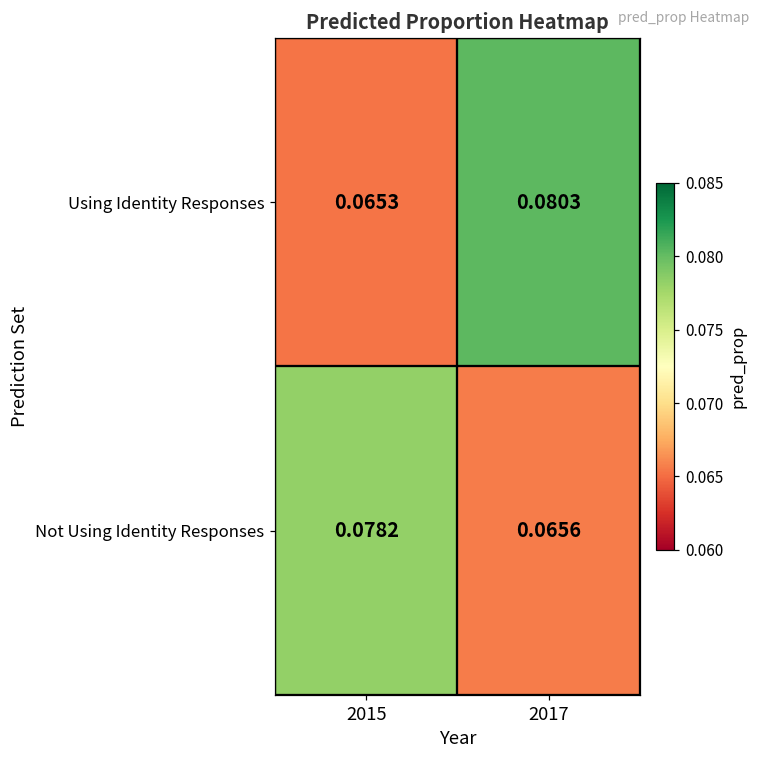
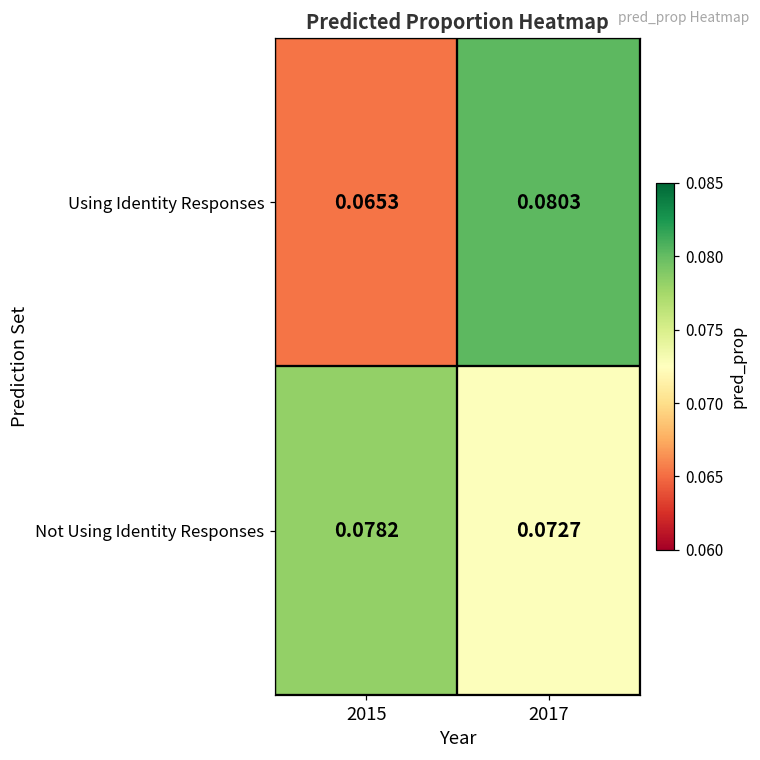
  {
    "Using Identity Responses": {
      "2015": 0.0653,
      "2017": 0.0803
    },
    "Not Using Identity Responses": {
      "2015": 0.0782,
-     "2017": 0.0656
+     "2017": 0.0727
    }
  }
